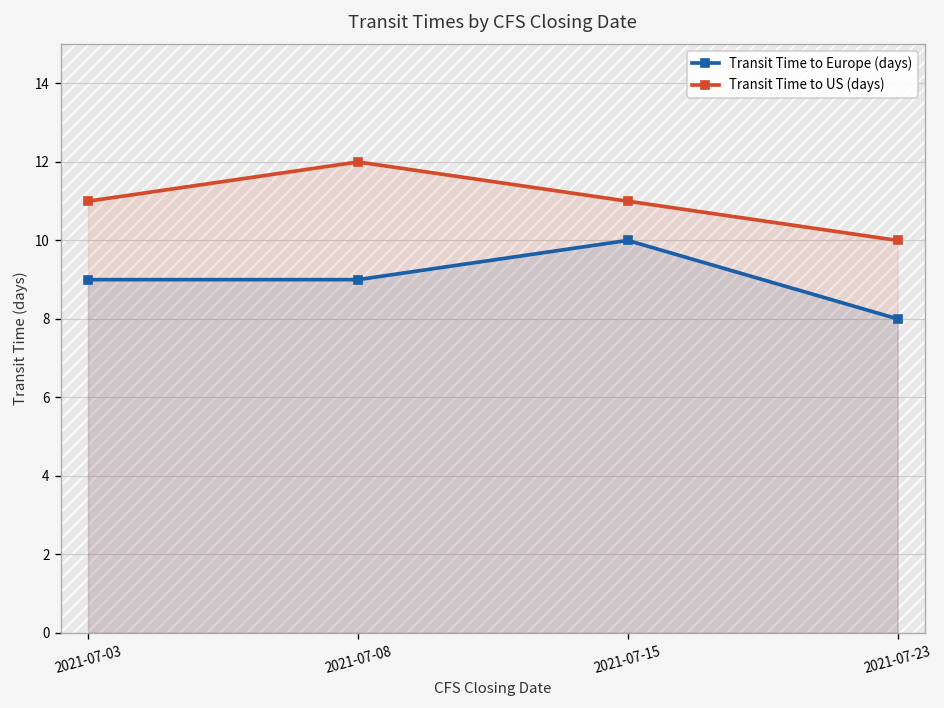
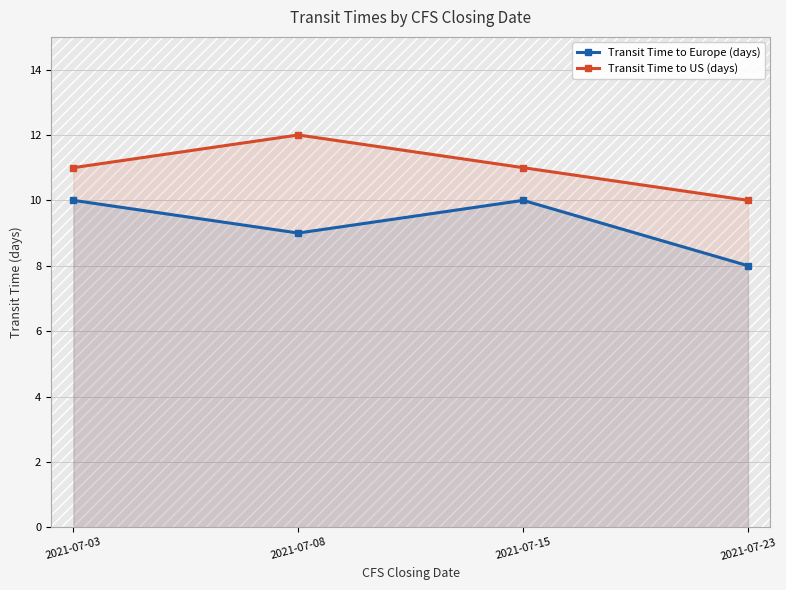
  {
    "Transit Time to Europe (days)": {
-     "2021-07-03": 9,
+     "2021-07-03": 10,
      "2021-07-08": 9,
      "2021-07-15": 10,
      "2021-07-23": 8
    },
    "Transit Time to US (days)": {
      "2021-07-03": 11,
      "2021-07-08": 12,
      "2021-07-15": 11,
      "2021-07-23": 10
    }
  }
